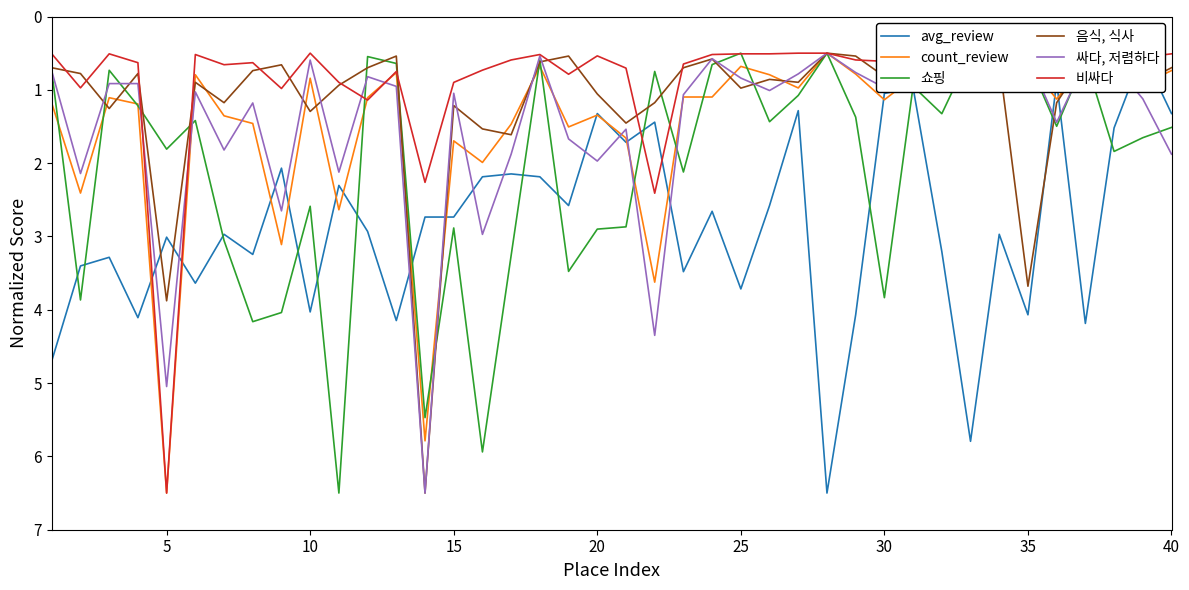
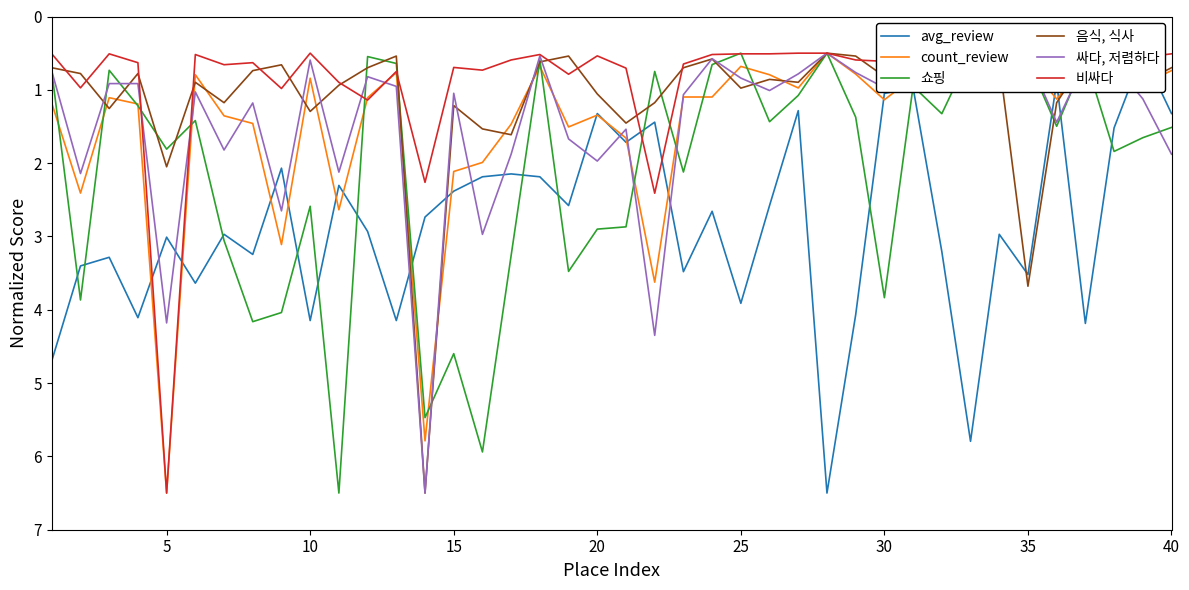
  {
    "avg_review": {
      "5": 3.0,
-     "10": 4.0,
-     "15": 2.7,
-     "25": 3.7,
+     "10": 4.1,
+     "15": 2.4,
+     "25": 3.9,
      "30": 1.0,
-     "35": 4.1,
+     "35": 3.5,
      "40": 1.3
    },
    "count_review": {
      "10": 0.8,
-     "15": 1.7,
+     "15": 2.1,
      "25": 0.7,
      "30": 1.1,
      "40": 0.7
    },
    "쇼핑": {
      "5": 1.8,
      "10": 2.6,
-     "15": 2.9,
+     "15": 4.6,
      "20": 2.9,
      "30": 3.8,
      "40": 1.5
    },
    "음식, 식사": {
-     "5": 3.9,
+     "5": 2.0,
      "10": 1.3,
      "15": 1.2,
      "20": 1.1,
      "25": 1.0,
      "35": 3.7,
      "40": 0.7
    },
    "싸다, 저렴하다": {
-     "5": 5.0,
+     "5": 4.2,
      "10": 0.6,
      "15": 1.0,
      "20": 2.0,
      "25": 0.8,
      "40": 1.9
    },
    "비싸다": {
      "10": 0.5,
-     "15": 0.9,
+     "15": 0.7,
      "20": 0.5,
      "40": 0.5
    }
  }
